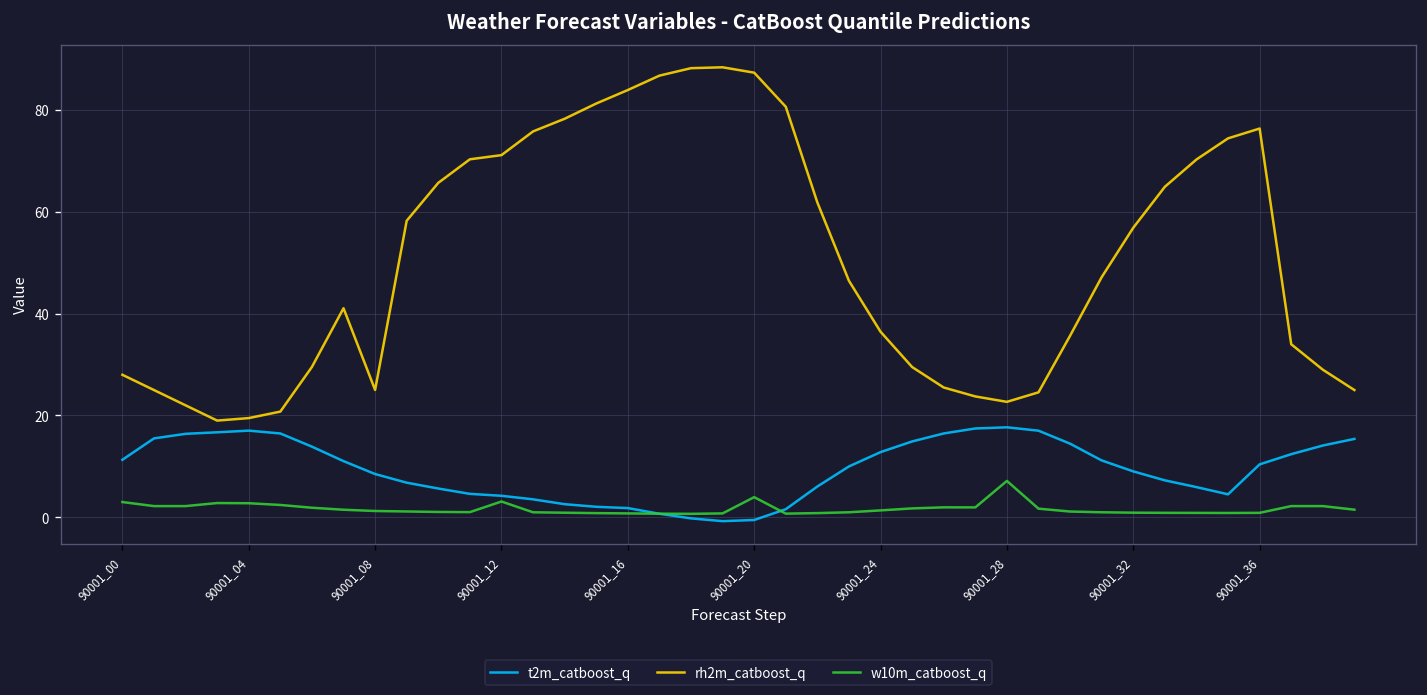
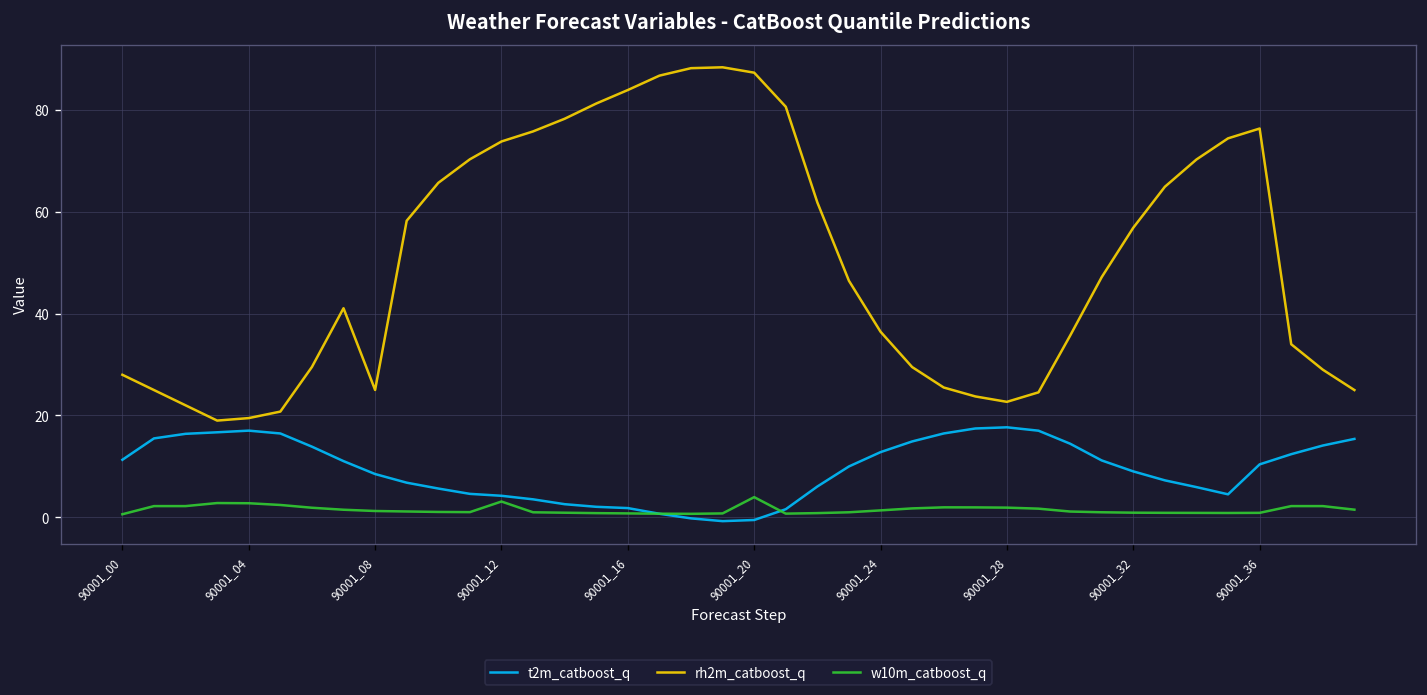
  {
    "t2m_catboost_q": {
      "90001_00": 11,
      "90001_04": 17,
      "90001_08": 8,
      "90001_12": 4,
      "90001_16": 2,
      "90001_20": -1,
      "90001_24": 13,
      "90001_28": 18,
      "90001_32": 9,
      "90001_36": 10
    },
    "rh2m_catboost_q": {
      "90001_00": 28,
      "90001_04": 19,
      "90001_08": 25,
-     "90001_12": 71,
+     "90001_12": 74,
      "90001_16": 84,
      "90001_20": 87,
      "90001_24": 36,
      "90001_28": 23,
      "90001_32": 57,
      "90001_36": 76
    },
    "w10m_catboost_q": {
-     "90001_00": 3,
+     "90001_00": 1,
      "90001_04": 3,
      "90001_08": 1,
      "90001_12": 3,
      "90001_16": 1,
      "90001_20": 4,
      "90001_24": 1,
-     "90001_28": 7,
+     "90001_28": 2,
      "90001_32": 1,
      "90001_36": 1
    }
  }
